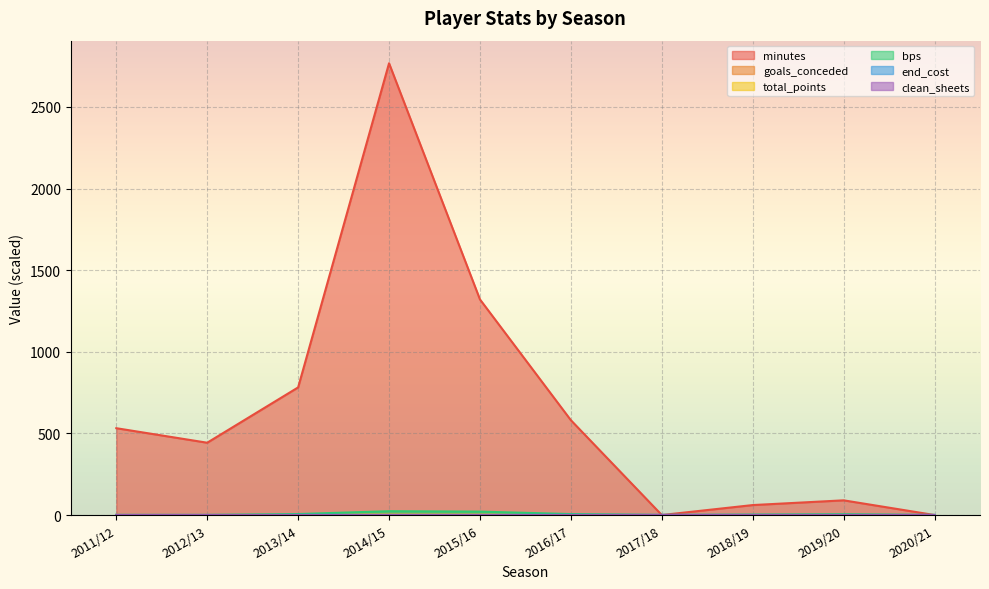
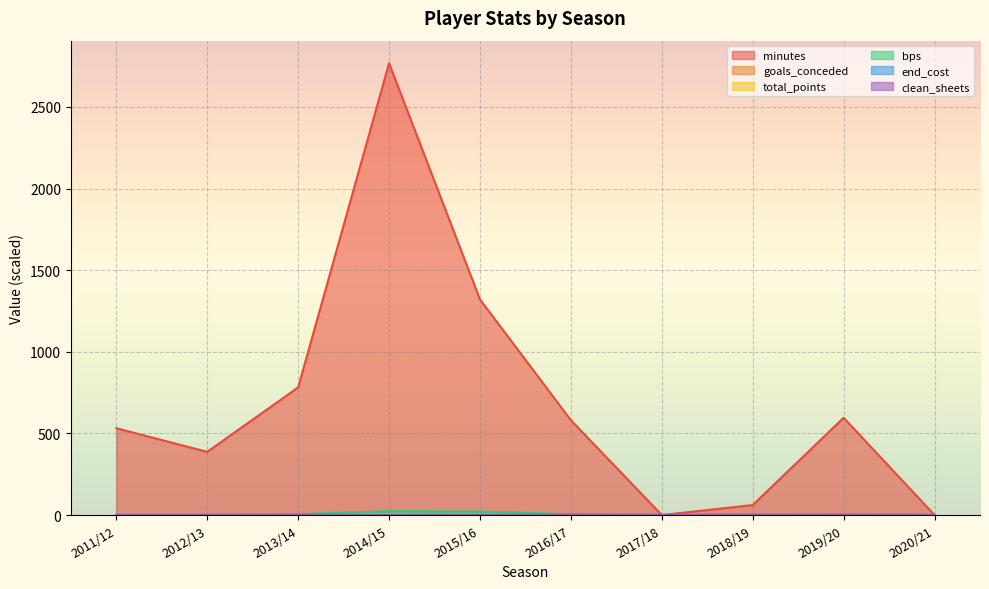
  {
    "minutes": {
      "2011/12": 530,
-     "2012/13": 440,
+     "2012/13": 390,
      "2013/14": 780,
      "2014/15": 2770,
      "2015/16": 1320,
      "2016/17": 580,
      "2018/19": 60,
-     "2019/20": 90
+     "2019/20": 600
    },
    "clean_sheets": {
      "2014/15": 0,
      "2015/16": 0
    },
    "bps": {
      "2014/15": 20,
      "2015/16": 20
    }
  }
